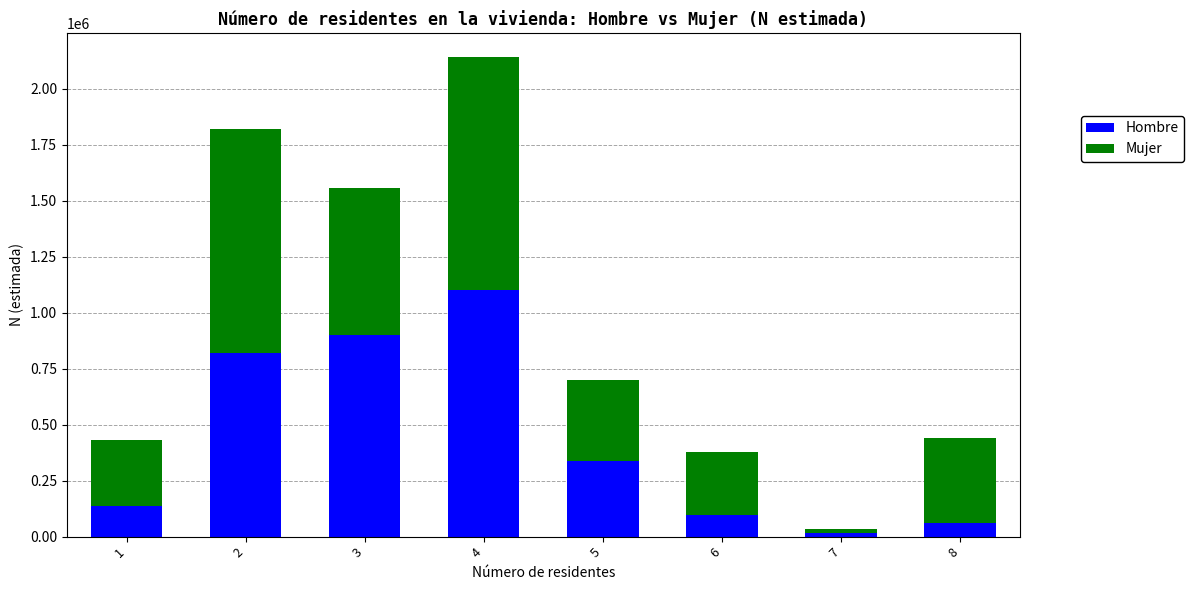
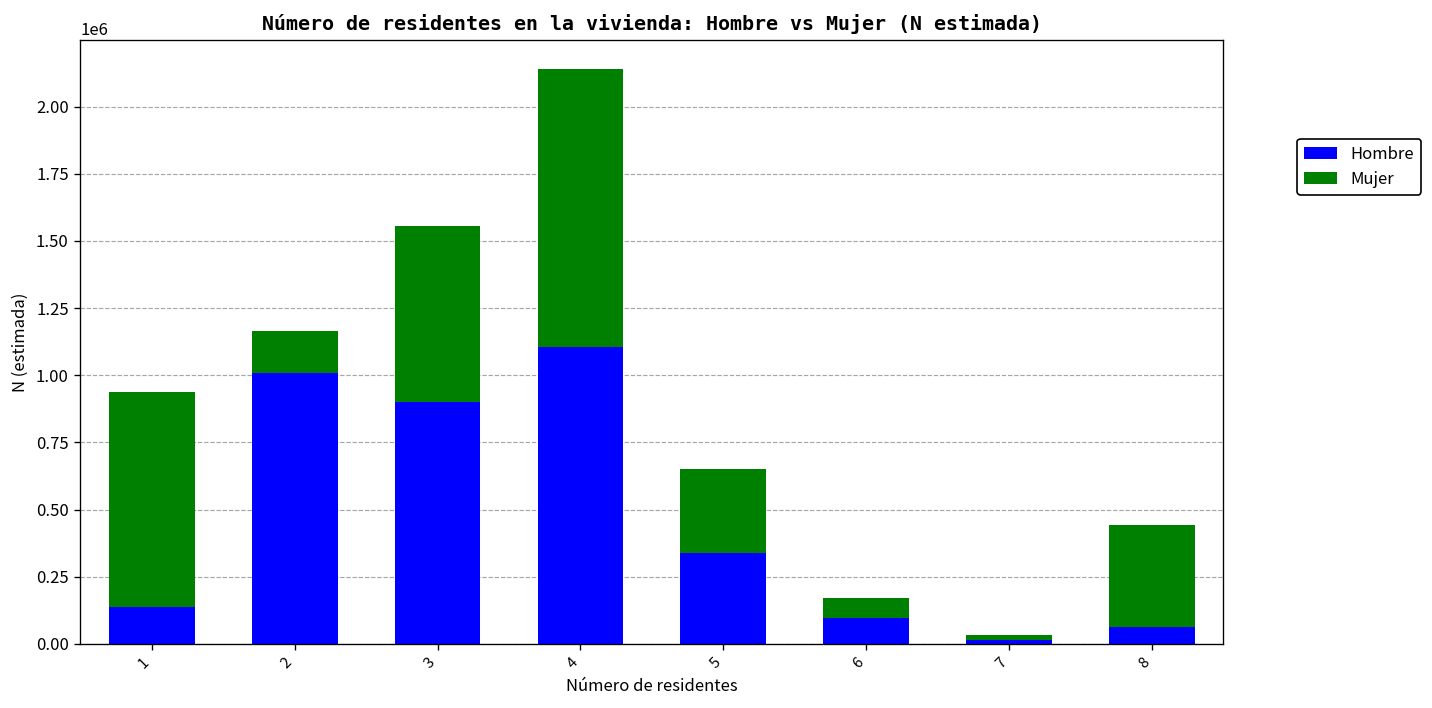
  {
    "Hombre": {
      "1": 140000,
-     "2": 820000,
+     "2": 1010000,
      "3": 900000,
      "4": 1100000,
      "5": 340000,
      "6": 100000,
      "7": 10000,
      "8": 60000
    },
    "Mujer": {
-     "1": 300000,
-     "2": 1000000,
+     "1": 800000,
+     "2": 150000,
      "3": 660000,
      "4": 1040000,
-     "5": 360000,
-     "6": 280000,
+     "5": 310000,
+     "6": 70000,
      "7": 20000,
      "8": 380000
    }
  }
